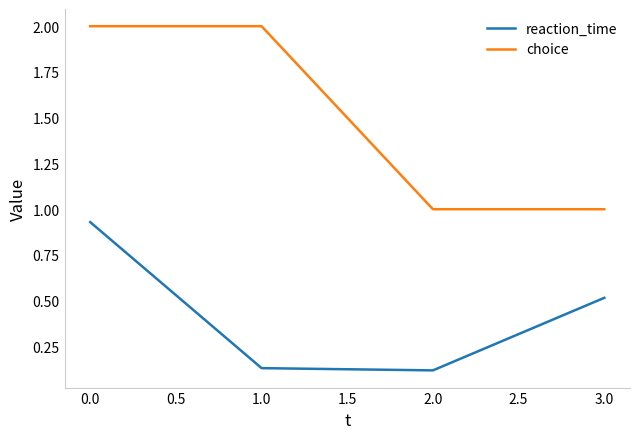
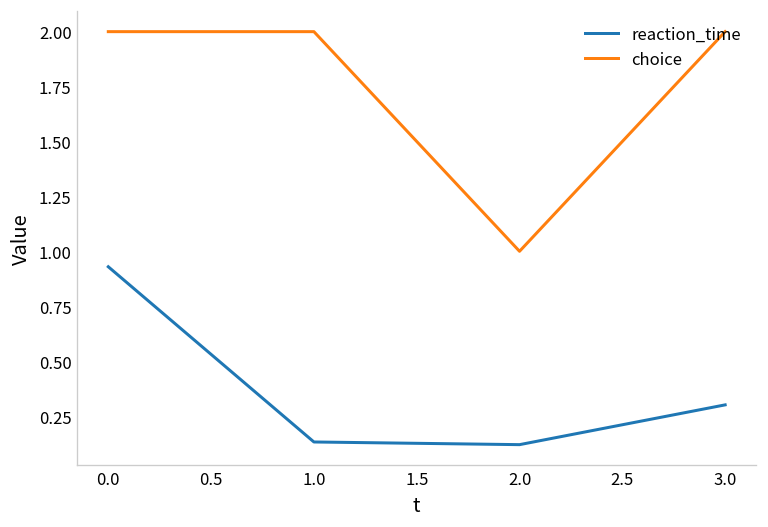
  {
    "reaction_time": {
      "0.0": 0.93,
      "1.0": 0.13,
      "2.0": 0.12,
-     "3.0": 0.52
+     "3.0": 0.30
    },
    "choice": {
      "0.0": 2,
      "1.0": 2,
      "2.0": 1,
-     "3.0": 1
+     "3.0": 2
    }
  }
